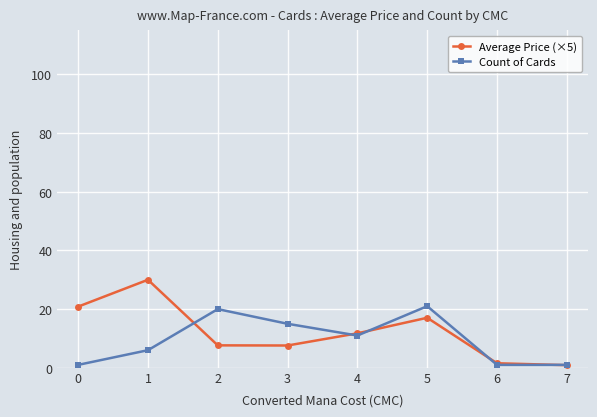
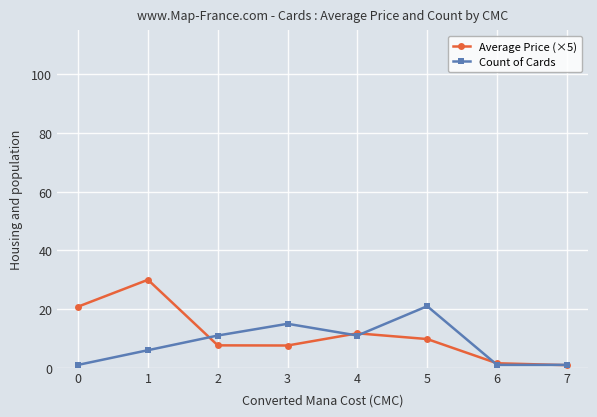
  {
    "Average Price (×5)": {
      "0": 21,
      "1": 30,
      "2": 8,
      "3": 8,
-     "5": 17
+     "5": 10
    },
    "Count of Cards": {
      "0": 1,
      "1": 6,
-     "2": 20,
+     "2": 11,
      "3": 15,
      "5": 21
    }
  }
